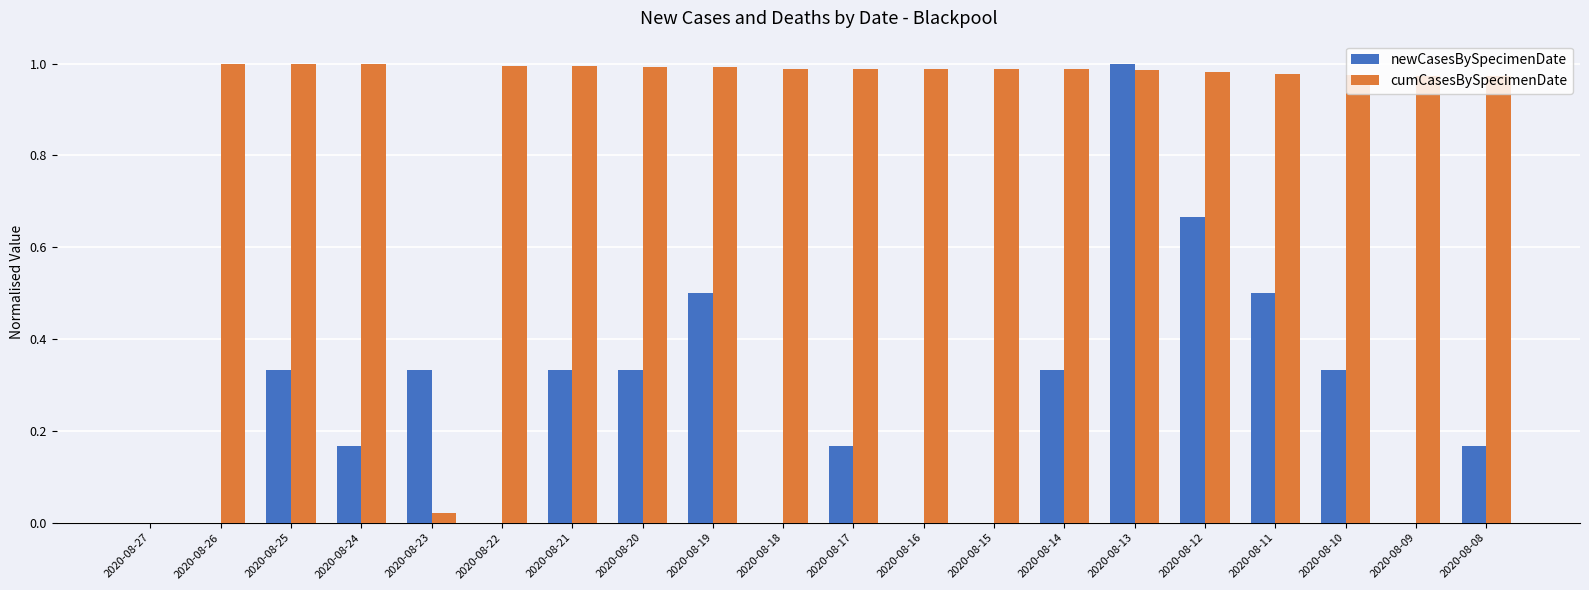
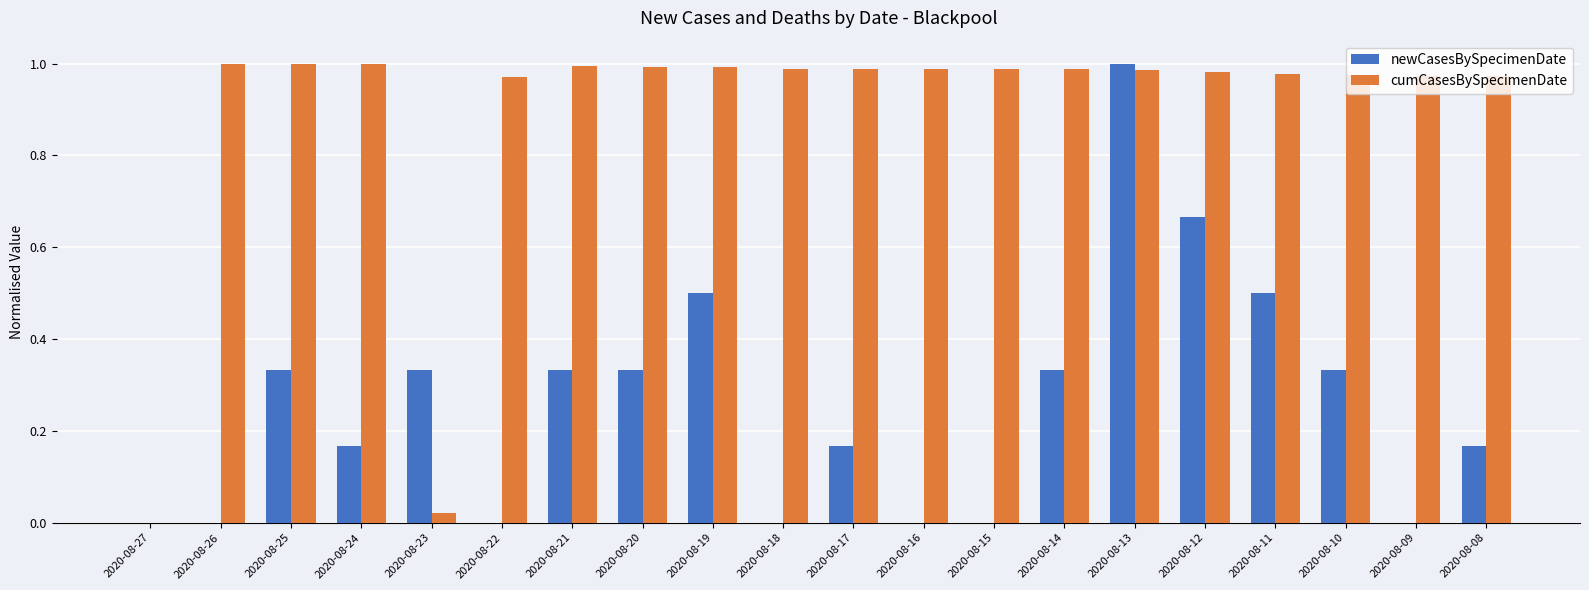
  {
    "newCasesBySpecimenDate": {
      "2020-08-27": 0.00,
      "2020-08-26": 0.00,
      "2020-08-25": 0.33,
      "2020-08-24": 0.17,
      "2020-08-23": 0.33,
      "2020-08-22": 0.00,
      "2020-08-21": 0.33,
      "2020-08-20": 0.33,
      "2020-08-19": 0.50,
      "2020-08-18": 0.00,
      "2020-08-17": 0.17,
      "2020-08-16": 0.00,
      "2020-08-15": 0.00,
      "2020-08-14": 0.33,
      "2020-08-13": 1.00,
      "2020-08-12": 0.67,
      "2020-08-11": 0.50,
      "2020-08-10": 0.33,
      "2020-08-09": 0.00,
      "2020-08-08": 0.17
    },
    "cumCasesBySpecimenDate": {
      "2020-08-27": 0.00,
      "2020-08-26": 1.00,
      "2020-08-25": 1.00,
      "2020-08-24": 1.00,
      "2020-08-23": 0.02,
-     "2020-08-22": 1.00,
+     "2020-08-22": 0.97,
      "2020-08-21": 1.00,
      "2020-08-20": 0.99,
      "2020-08-19": 0.99,
      "2020-08-18": 0.99,
      "2020-08-17": 0.99,
      "2020-08-16": 0.99,
      "2020-08-15": 0.99,
      "2020-08-14": 0.99,
      "2020-08-13": 0.99,
      "2020-08-12": 0.98,
      "2020-08-11": 0.98
    }
  }
